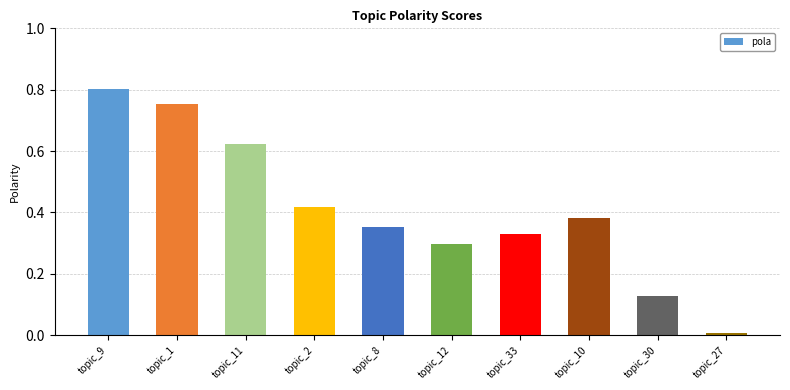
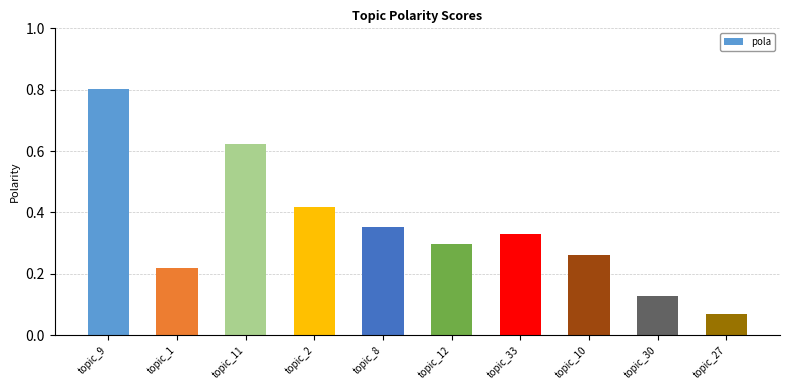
  {
    "topic_9": 0.80,
-   "topic_1": 0.75,
+   "topic_1": 0.22,
    "topic_11": 0.62,
    "topic_2": 0.42,
    "topic_8": 0.35,
    "topic_12": 0.30,
    "topic_33": 0.33,
-   "topic_10": 0.38,
+   "topic_10": 0.26,
    "topic_30": 0.13,
-   "topic_27": 0.01
+   "topic_27": 0.07
  }
